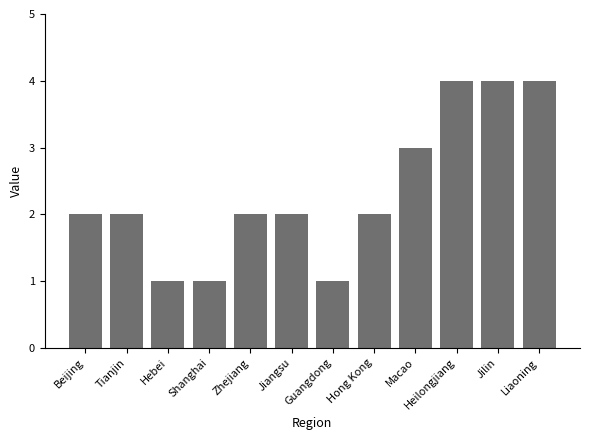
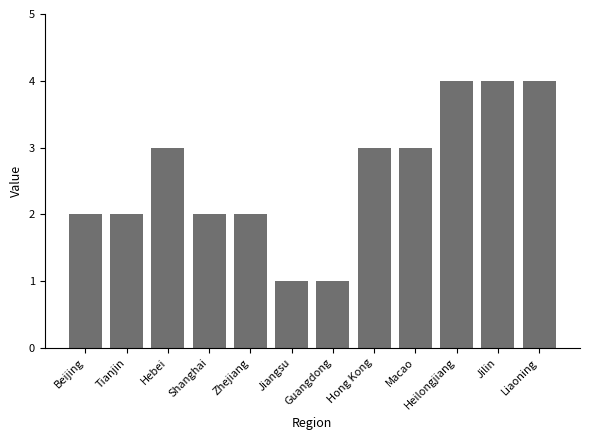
  {
    "Beijing": 2,
    "Tianjin": 2,
-   "Hebei": 1,
-   "Shanghai": 1,
+   "Hebei": 3,
+   "Shanghai": 2,
    "Zhejiang": 2,
-   "Jiangsu": 2,
+   "Jiangsu": 1,
    "Guangdong": 1,
-   "Hong Kong": 2,
+   "Hong Kong": 3,
    "Macao": 3,
    "Heilongjiang": 4,
    "Jilin": 4,
    "Liaoning": 4
  }
